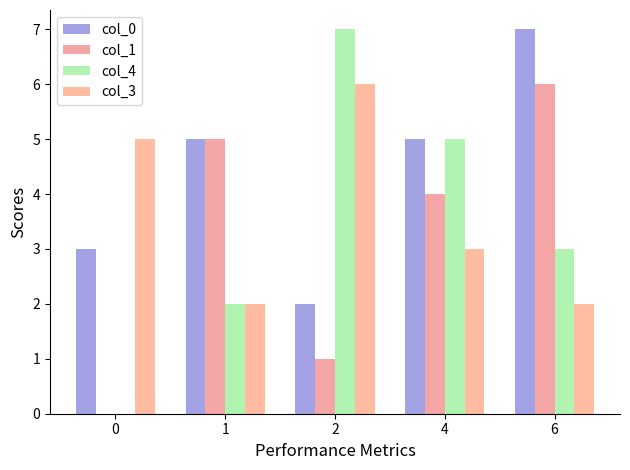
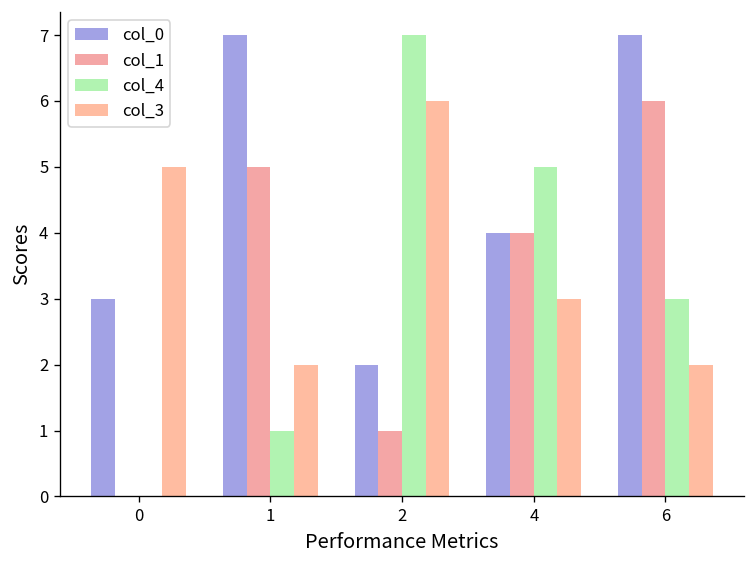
  {
    "col_0": {
      "0": 3,
-     "1": 5,
+     "1": 7,
      "2": 2,
-     "4": 5,
+     "4": 4,
      "6": 7
    },
    "col_4": {
      "0": 0,
-     "1": 2,
+     "1": 1,
      "2": 7,
      "4": 5,
      "6": 3
    }
  }
